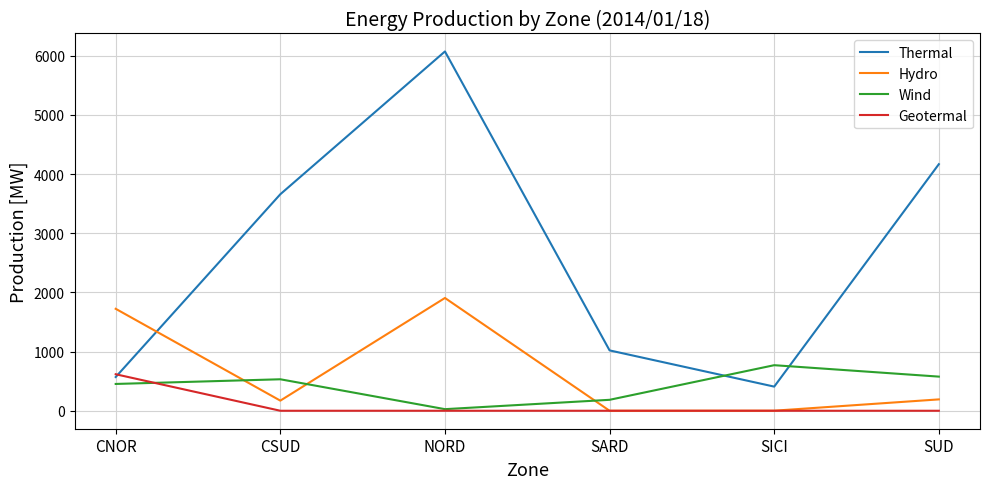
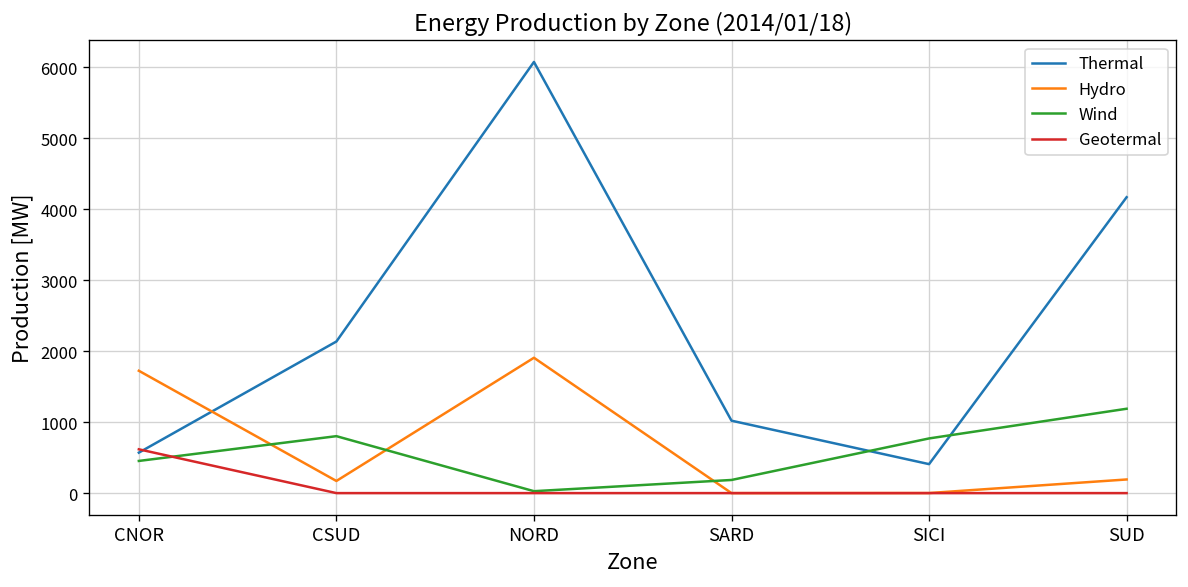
  {
    "Thermal": {
      "CNOR": 600,
-     "CSUD": 3700,
+     "CSUD": 2100,
      "NORD": 6100,
      "SARD": 1000,
      "SICI": 400,
      "SUD": 4200
    },
    "Hydro": {
      "CNOR": 1700,
      "CSUD": 200,
      "NORD": 1900,
      "SUD": 200
    },
    "Wind": {
      "CNOR": 500,
-     "CSUD": 500,
+     "CSUD": 800,
      "SARD": 200,
      "SICI": 800,
-     "SUD": 600
+     "SUD": 1200
    },
    "Geotermal": {
      "CNOR": 600,
      "CSUD": 0,
      "SUD": 0
    }
  }
